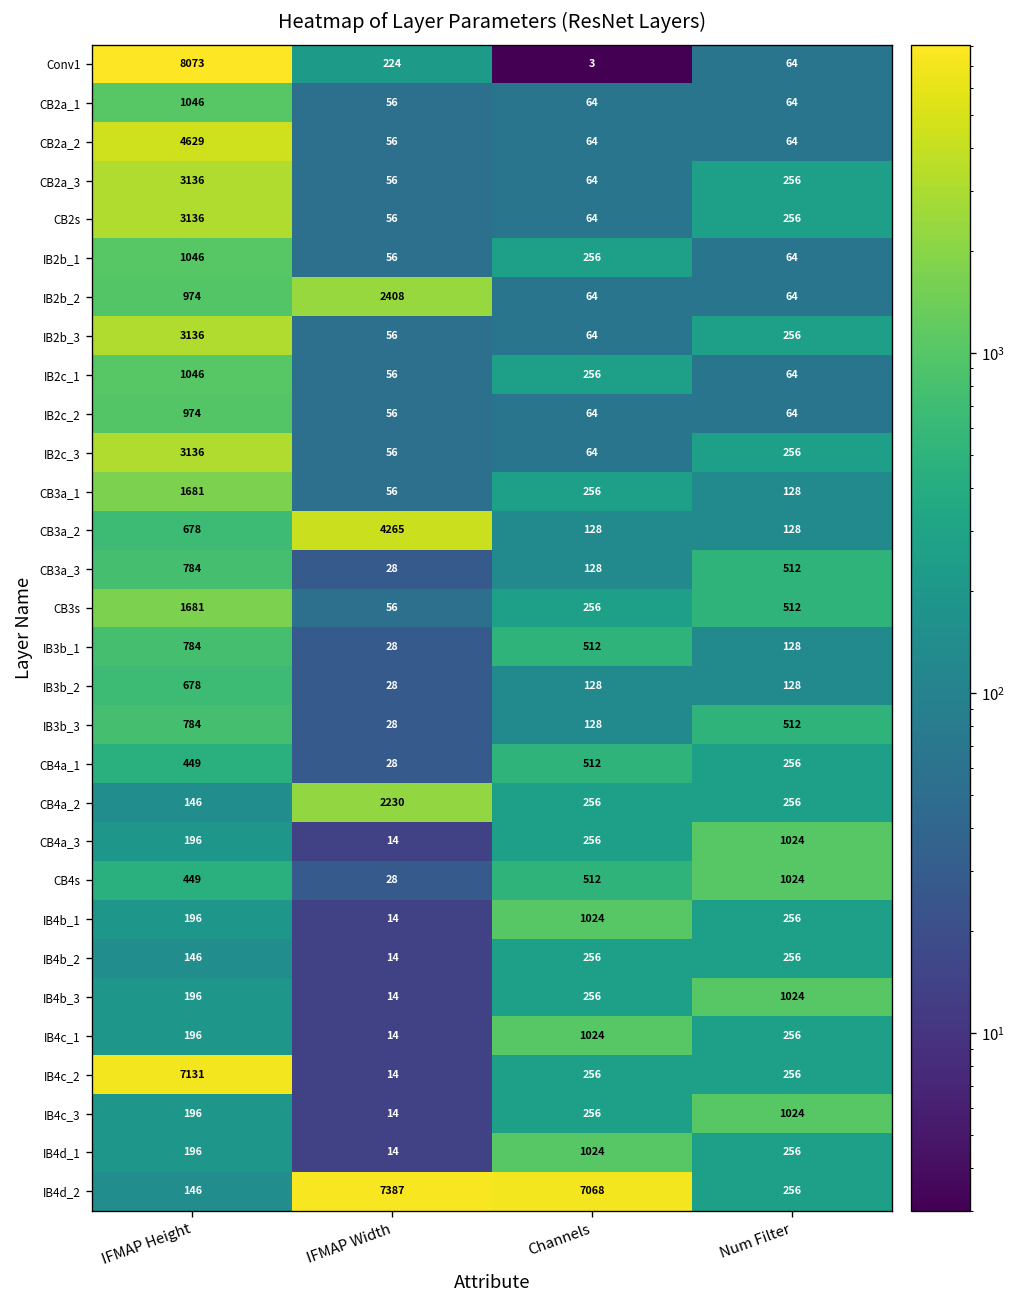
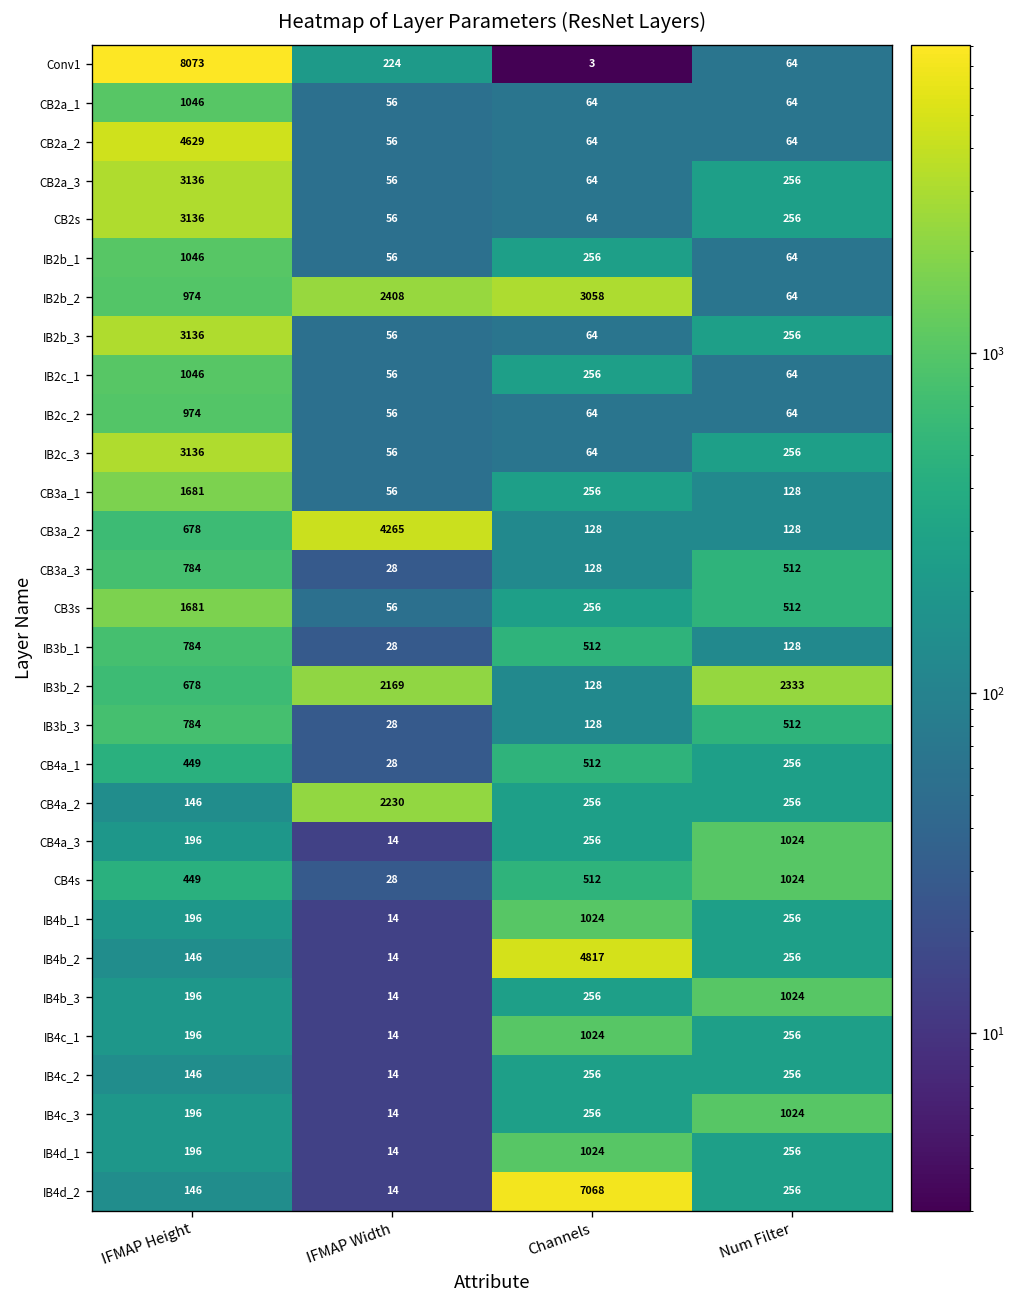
  {
    "Conv1": {
      "IFMAP Height": 8073,
      "IFMAP Width": 224,
      "Channels": 3,
      "Num Filter": 64
    },
    "CB2a_1": {
      "IFMAP Height": 1046,
      "IFMAP Width": 56,
      "Channels": 64,
      "Num Filter": 64
    },
    "CB2a_2": {
      "IFMAP Height": 4629,
      "IFMAP Width": 56,
      "Channels": 64,
      "Num Filter": 64
    },
    "CB2a_3": {
      "IFMAP Height": 3136,
      "IFMAP Width": 56,
      "Channels": 64,
      "Num Filter": 256
    },
    "CB2s": {
      "IFMAP Height": 3136,
      "IFMAP Width": 56,
      "Channels": 64,
      "Num Filter": 256
    },
    "IB2b_1": {
      "IFMAP Height": 1046,
      "IFMAP Width": 56,
      "Channels": 256,
      "Num Filter": 64
    },
    "IB2b_2": {
      "IFMAP Height": 974,
      "IFMAP Width": 2408,
-     "Channels": 64,
+     "Channels": 3058,
      "Num Filter": 64
    },
    "IB2b_3": {
      "IFMAP Height": 3136,
      "IFMAP Width": 56,
      "Channels": 64,
      "Num Filter": 256
    },
    "IB2c_1": {
      "IFMAP Height": 1046,
      "IFMAP Width": 56,
      "Channels": 256,
      "Num Filter": 64
    },
    "IB2c_2": {
      "IFMAP Height": 974,
      "IFMAP Width": 56,
      "Channels": 64,
      "Num Filter": 64
    },
    "IB2c_3": {
      "IFMAP Height": 3136,
      "IFMAP Width": 56,
      "Channels": 64,
      "Num Filter": 256
    },
    "CB3a_1": {
      "IFMAP Height": 1681,
      "IFMAP Width": 56,
      "Channels": 256,
      "Num Filter": 128
    },
    "CB3a_2": {
      "IFMAP Height": 678,
      "IFMAP Width": 4265,
      "Channels": 128,
      "Num Filter": 128
    },
    "CB3a_3": {
      "IFMAP Height": 784,
      "IFMAP Width": 28,
      "Channels": 128,
      "Num Filter": 512
    },
    "CB3s": {
      "IFMAP Height": 1681,
      "IFMAP Width": 56,
      "Channels": 256,
      "Num Filter": 512
    },
    "IB3b_1": {
      "IFMAP Height": 784,
      "IFMAP Width": 28,
      "Channels": 512,
      "Num Filter": 128
    },
    "IB3b_2": {
      "IFMAP Height": 678,
-     "IFMAP Width": 28,
+     "IFMAP Width": 2169,
      "Channels": 128,
-     "Num Filter": 128
+     "Num Filter": 2333
    },
    "IB3b_3": {
      "IFMAP Height": 784,
      "IFMAP Width": 28,
      "Channels": 128,
      "Num Filter": 512
    },
    "CB4a_1": {
      "IFMAP Height": 449,
      "IFMAP Width": 28,
      "Channels": 512,
      "Num Filter": 256
    },
    "CB4a_2": {
      "IFMAP Height": 146,
      "IFMAP Width": 2230,
      "Channels": 256,
      "Num Filter": 256
    },
    "CB4a_3": {
      "IFMAP Height": 196,
      "IFMAP Width": 14,
      "Channels": 256,
      "Num Filter": 1024
    },
    "CB4s": {
      "IFMAP Height": 449,
      "IFMAP Width": 28,
      "Channels": 512,
      "Num Filter": 1024
    },
    "IB4b_1": {
      "IFMAP Height": 196,
      "IFMAP Width": 14,
      "Channels": 1024,
      "Num Filter": 256
    },
    "IB4b_2": {
      "IFMAP Height": 146,
      "IFMAP Width": 14,
-     "Channels": 256,
+     "Channels": 4817,
      "Num Filter": 256
    },
    "IB4b_3": {
      "IFMAP Height": 196,
      "IFMAP Width": 14,
      "Channels": 256,
      "Num Filter": 1024
    },
    "IB4c_1": {
      "IFMAP Height": 196,
      "IFMAP Width": 14,
      "Channels": 1024,
      "Num Filter": 256
    },
    "IB4c_2": {
-     "IFMAP Height": 7131,
+     "IFMAP Height": 146,
      "IFMAP Width": 14,
      "Channels": 256,
      "Num Filter": 256
    },
    "IB4c_3": {
      "IFMAP Height": 196,
      "IFMAP Width": 14,
      "Channels": 256,
      "Num Filter": 1024
    },
    "IB4d_1": {
      "IFMAP Height": 196,
      "IFMAP Width": 14,
      "Channels": 1024,
      "Num Filter": 256
    },
    "IB4d_2": {
      "IFMAP Height": 146,
-     "IFMAP Width": 7387,
+     "IFMAP Width": 14,
      "Channels": 7068,
      "Num Filter": 256
    }
  }
